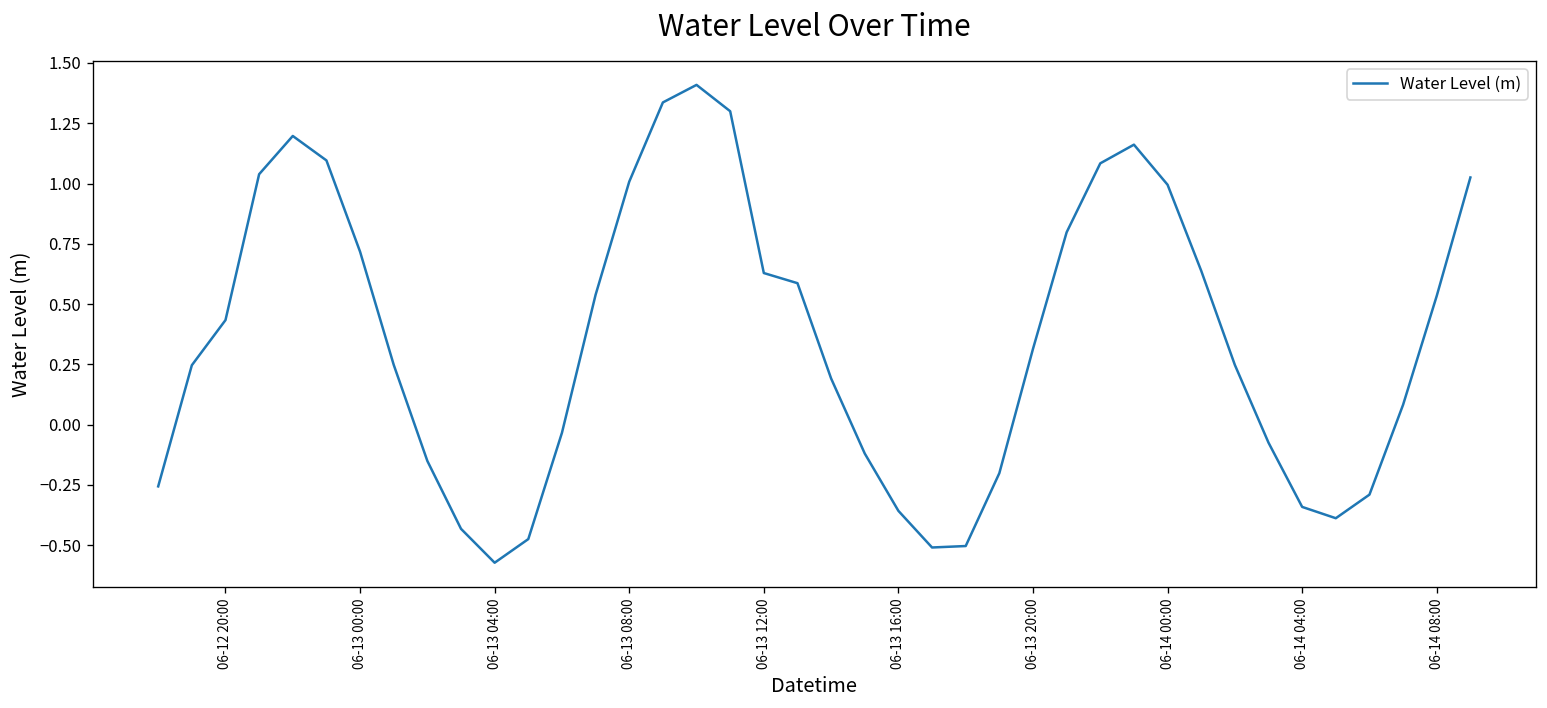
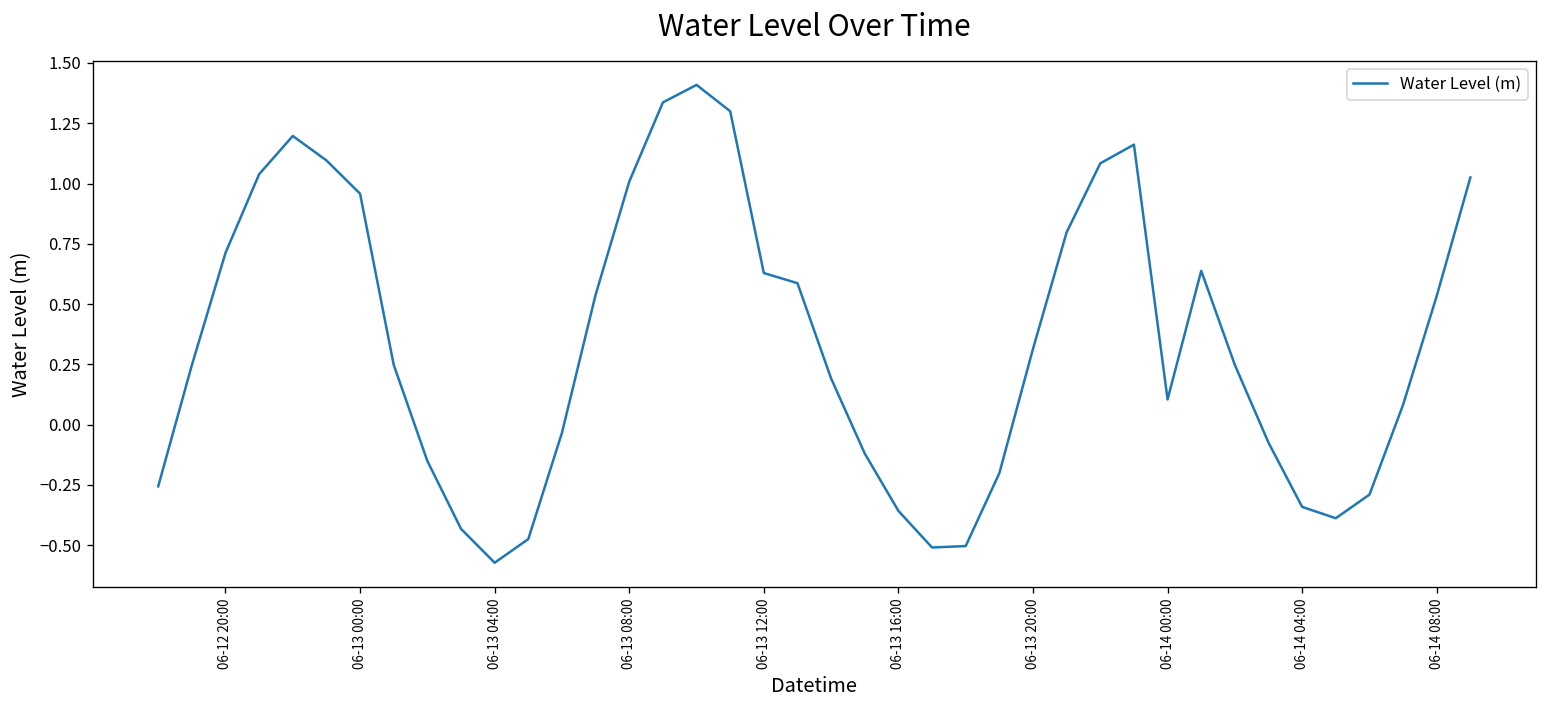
  {
-   "06-12 20:00": 0.43,
-   "06-13 00:00": 0.72,
+   "06-12 20:00": 0.71,
+   "06-13 00:00": 0.96,
    "06-13 04:00": -0.57,
    "06-13 08:00": 1.01,
    "06-13 12:00": 0.63,
    "06-13 16:00": -0.36,
    "06-13 20:00": 0.31,
-   "06-14 00:00": 0.99,
+   "06-14 00:00": 0.10,
    "06-14 04:00": -0.34,
    "06-14 08:00": 0.53
  }
